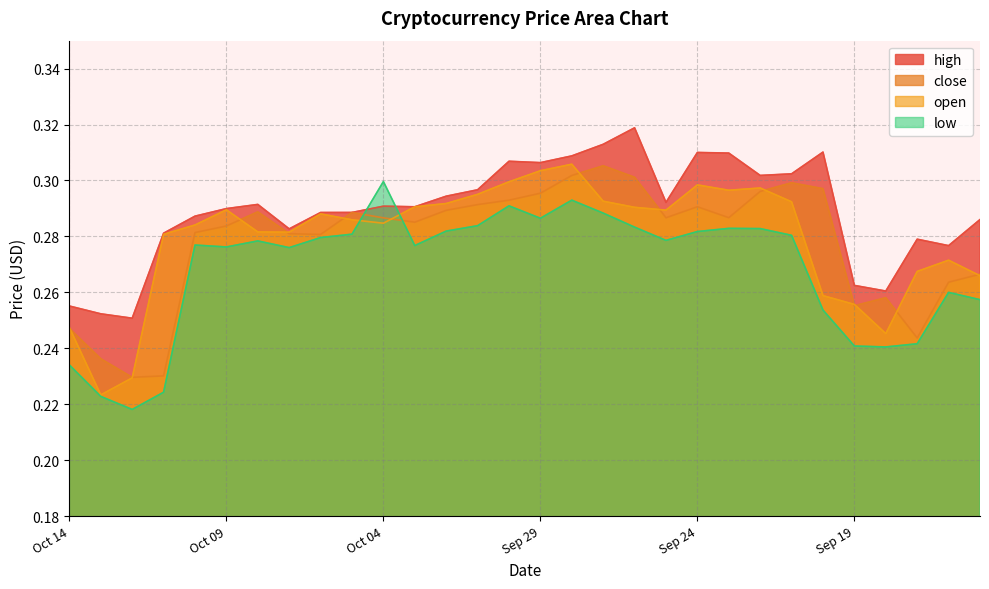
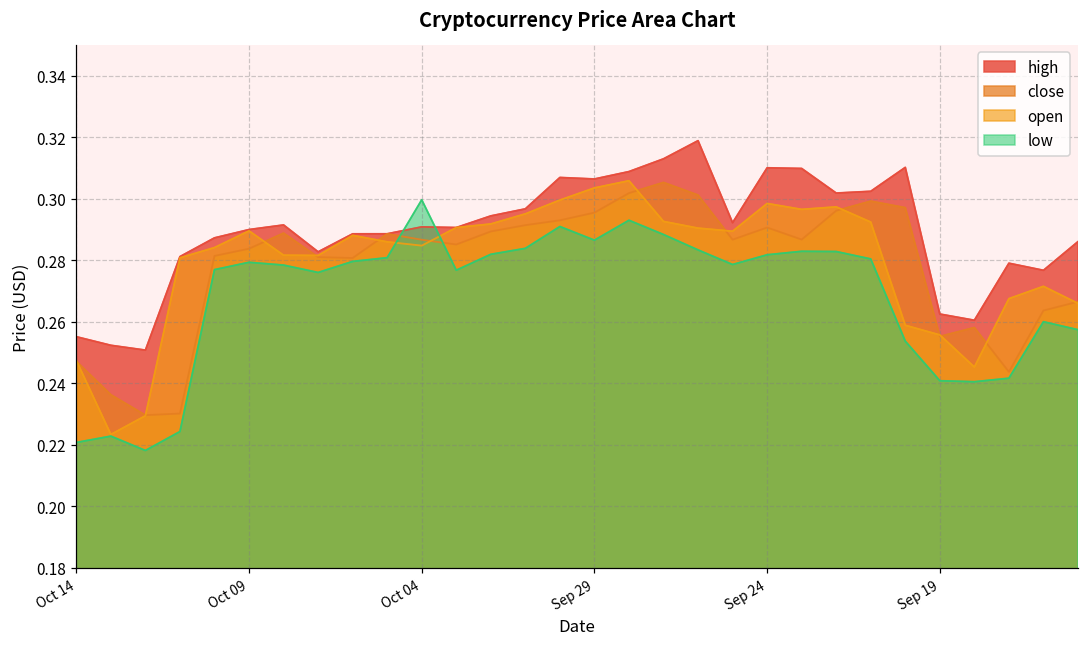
  {
    "low": {
-     "Oct 14": 0.234,
-     "Oct 09": 0.276,
+     "Oct 14": 0.221,
+     "Oct 09": 0.279,
      "Oct 04": 0.300,
      "Sep 29": 0.287,
      "Sep 24": 0.282,
      "Sep 19": 0.241
    }
  }
